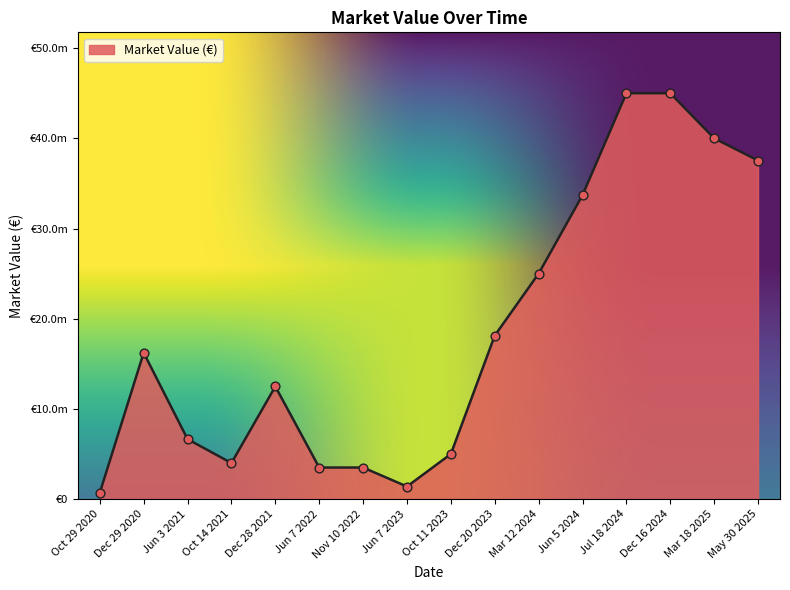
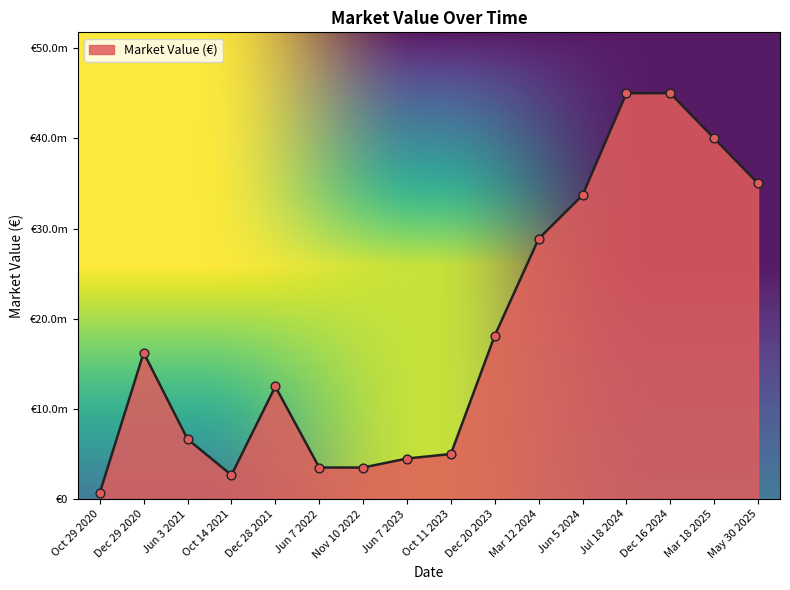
  {
    "Oct 29 2020": "€1m",
    "Dec 29 2020": "€16m",
    "Jun 3 2021": "€7m",
-   "Oct 14 2021": "€4m",
+   "Oct 14 2021": "€3m",
    "Dec 28 2021": "€12m",
    "Jun 7 2022": "€4m",
    "Nov 10 2022": "€4m",
-   "Jun 7 2023": "€1m",
+   "Jun 7 2023": "€5m",
    "Oct 11 2023": "€5m",
    "Dec 20 2023": "€18m",
-   "Mar 12 2024": "€25m",
+   "Mar 12 2024": "€29m",
    "Jun 5 2024": "€34m",
    "Jul 18 2024": "€45m",
    "Dec 16 2024": "€45m",
    "Mar 18 2025": "€40m",
-   "May 30 2025": "€38m"
+   "May 30 2025": "€35m"
  }
